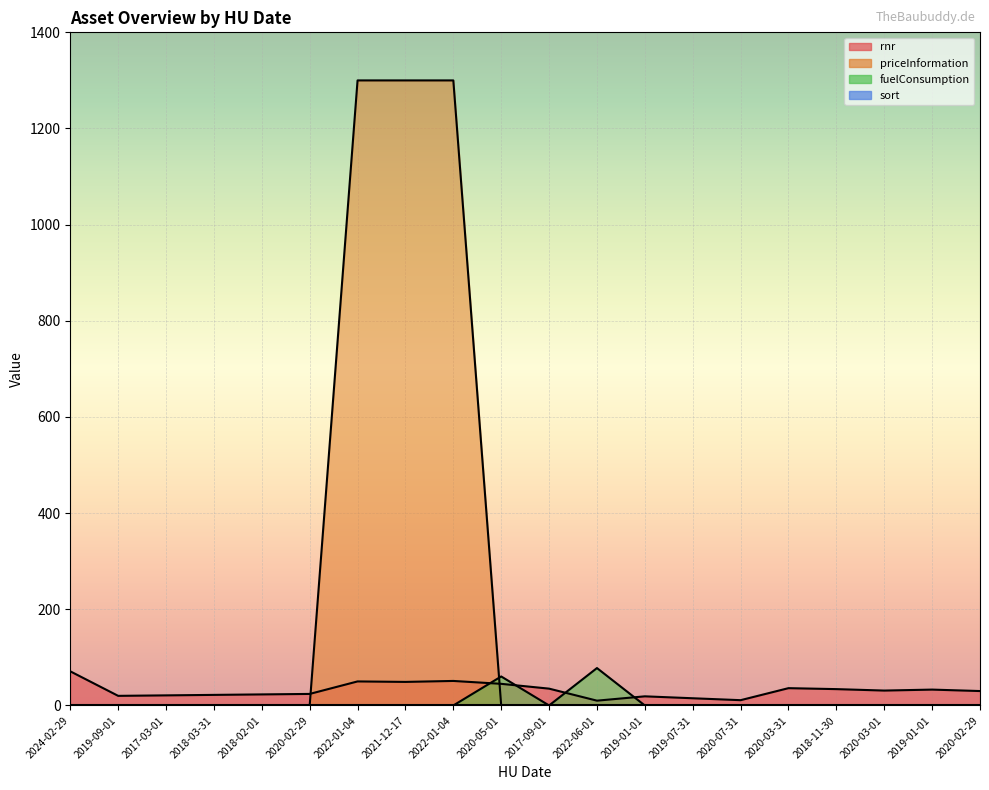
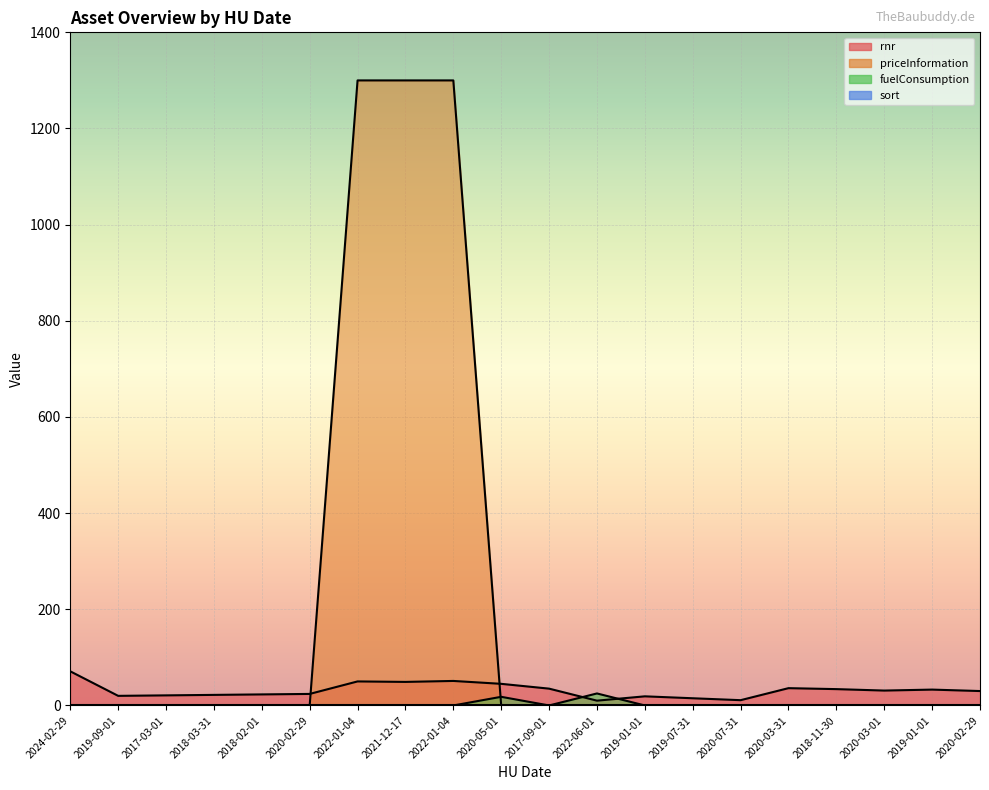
  {
    "fuelConsumption": {
-     "2020-05-01": 60,
-     "2022-06-01": 80
+     "2020-05-01": 20,
+     "2022-06-01": 30
    }
  }
